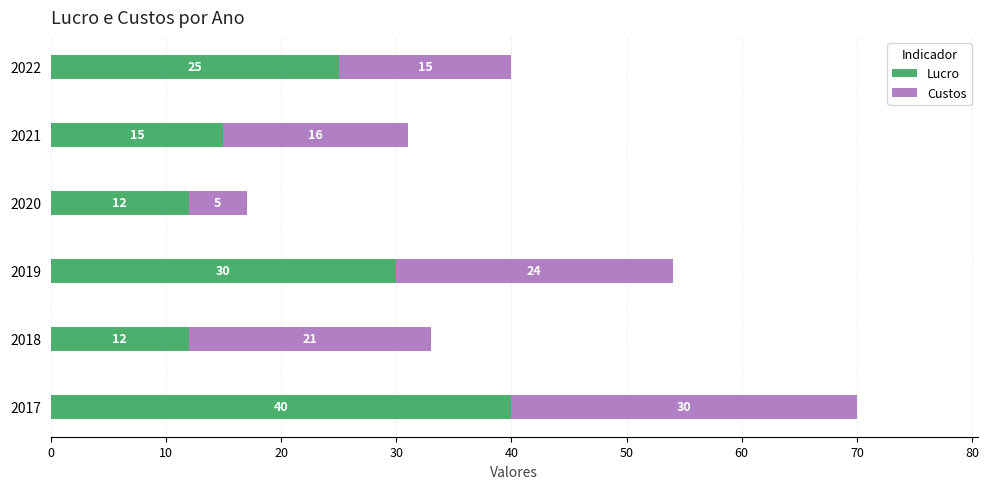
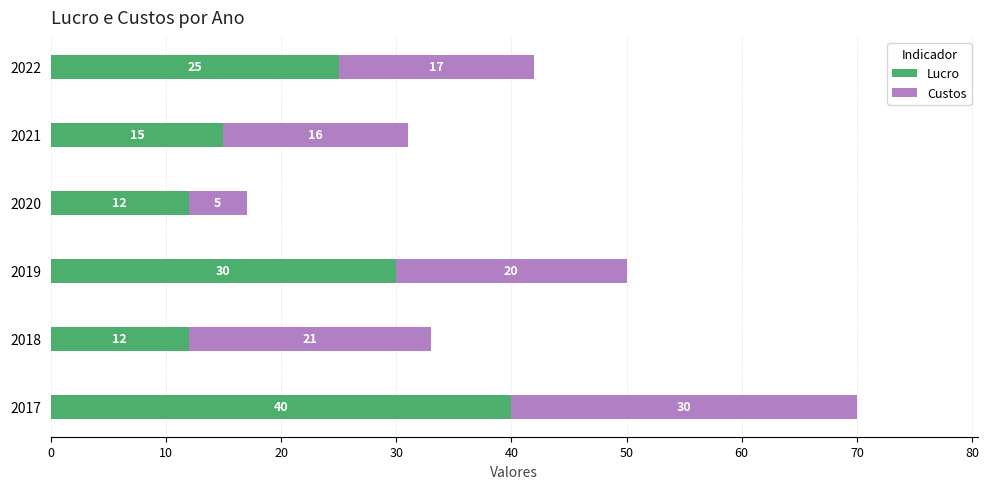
  {
    "Lucro": {
      "2022": 25,
      "2021": 15,
      "2020": 12,
      "2019": 30,
      "2018": 12,
      "2017": 40
    },
    "Custos": {
-     "2022": 15,
+     "2022": 17,
      "2021": 16,
      "2020": 5,
-     "2019": 24,
+     "2019": 20,
      "2018": 21,
      "2017": 30
    }
  }
